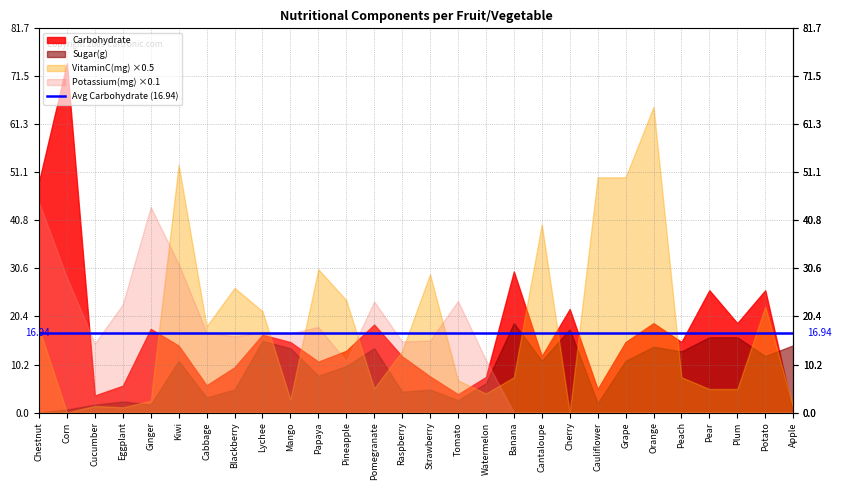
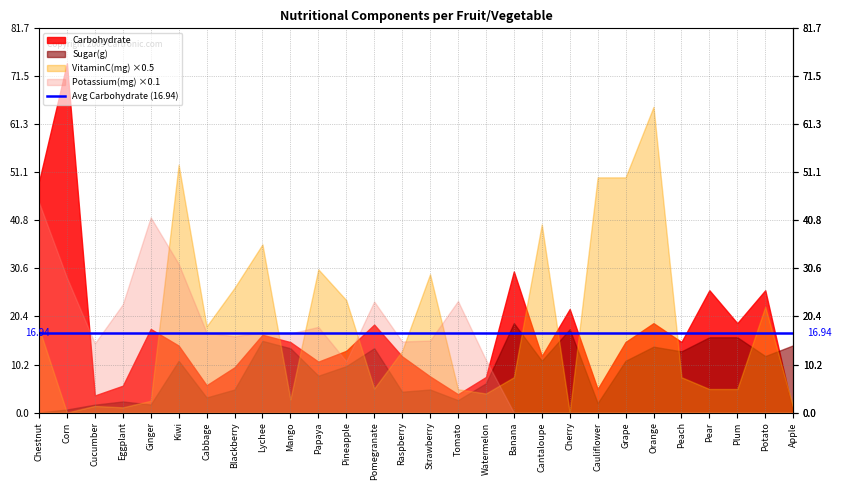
  {
    "Carbohydrate": {
      "Chestnut": 49,
      "Cucumber": 4,
      "Eggplant": 6,
      "Ginger": 18,
      "Kiwi": 14,
      "Cabbage": 6,
      "Blackberry": 10,
      "Lychee": 17,
      "Mango": 15,
      "Papaya": 11,
      "Pineapple": 13,
      "Pomegranate": 19,
      "Raspberry": 12,
      "Strawberry": 8,
      "Tomato": 4,
      "Watermelon": 8,
      "Banana": 30,
      "Cantaloupe": 12,
      "Cherry": 22,
      "Cauliflower": 5,
      "Grape": 15,
      "Orange": 19,
      "Peach": 15,
      "Pear": 26,
      "Plum": 19,
      "Potato": 26
    },
    "Sugar(g)": {
      "Chestnut": 0,
      "Corn": 1,
      "Eggplant": 2,
      "Ginger": 2,
      "Kiwi": 11,
      "Cabbage": 3,
      "Blackberry": 5,
      "Lychee": 15,
      "Mango": 14,
      "Papaya": 8,
      "Pineapple": 10,
      "Pomegranate": 14,
      "Raspberry": 4,
      "Strawberry": 5,
      "Tomato": 3,
      "Watermelon": 6,
      "Banana": 19,
      "Cantaloupe": 11,
      "Cherry": 18,
      "Cauliflower": 2,
      "Grape": 11,
      "Orange": 14,
      "Peach": 13,
      "Pear": 16,
      "Plum": 16,
      "Potato": 12
    },
    "VitaminC(mg) ×0.5": {
      "Corn": 0,
      "Eggplant": 1,
      "Ginger": 3,
      "Kiwi": 53,
      "Cabbage": 18,
      "Blackberry": 27,
-     "Lychee": 22,
+     "Lychee": 36,
      "Mango": 3,
      "Papaya": 30,
      "Pineapple": 24,
      "Pomegranate": 5,
      "Raspberry": 13,
      "Strawberry": 29,
-     "Tomato": 7,
+     "Tomato": 5,
      "Watermelon": 4,
      "Banana": 8,
      "Cantaloupe": 40,
      "Cauliflower": 50,
      "Grape": 50,
      "Orange": 65,
      "Peach": 8,
      "Pear": 5,
      "Plum": 5,
      "Potato": 23,
      "Apple": 1
    },
    "Potassium(mg) ×0.1": {
      "Chestnut": 45,
      "Corn": 29,
      "Cucumber": 15,
      "Eggplant": 23,
-     "Ginger": 44,
+     "Ginger": 42,
      "Kiwi": 32,
      "Cabbage": 17,
      "Blackberry": 16,
      "Lychee": 17,
      "Mango": 17,
      "Papaya": 18,
      "Pineapple": 11,
      "Pomegranate": 24,
      "Raspberry": 15,
      "Strawberry": 15,
      "Tomato": 24,
      "Watermelon": 11,
      "Banana": 0,
      "Cantaloupe": 0,
      "Cauliflower": 0,
      "Grape": 0,
      "Orange": 0,
      "Peach": 0,
      "Pear": 0,
      "Plum": 0,
      "Potato": 0
    }
  }
